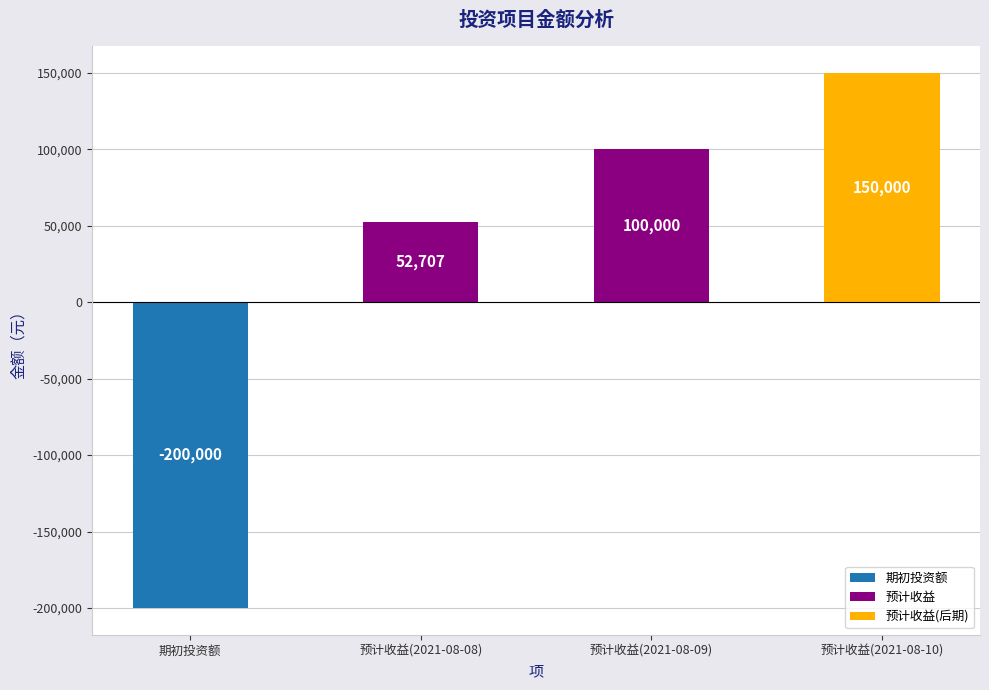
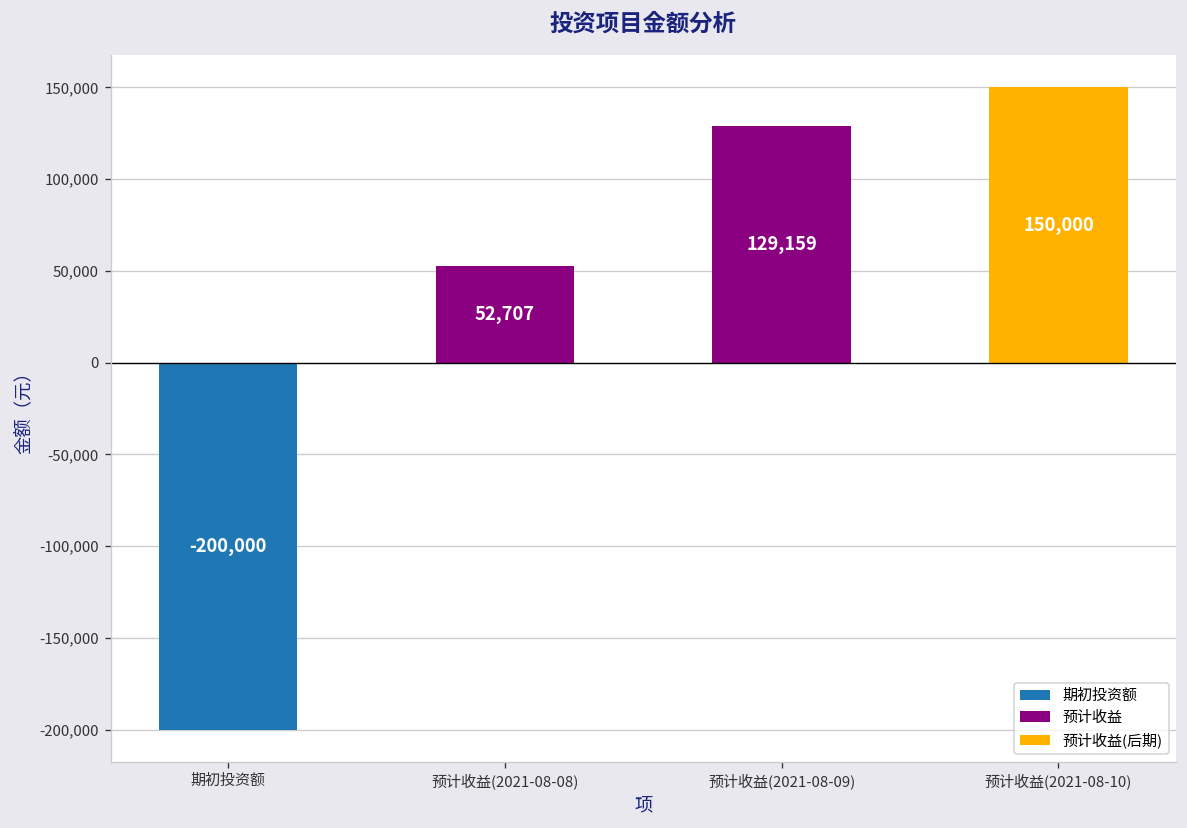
  {
    "期初投资额": "-200,000",
    "预计收益(2021-08-08)": "52,707",
-   "预计收益(2021-08-09)": "100,000",
+   "预计收益(2021-08-09)": "129,159",
    "预计收益(2021-08-10)": "150,000"
  }
